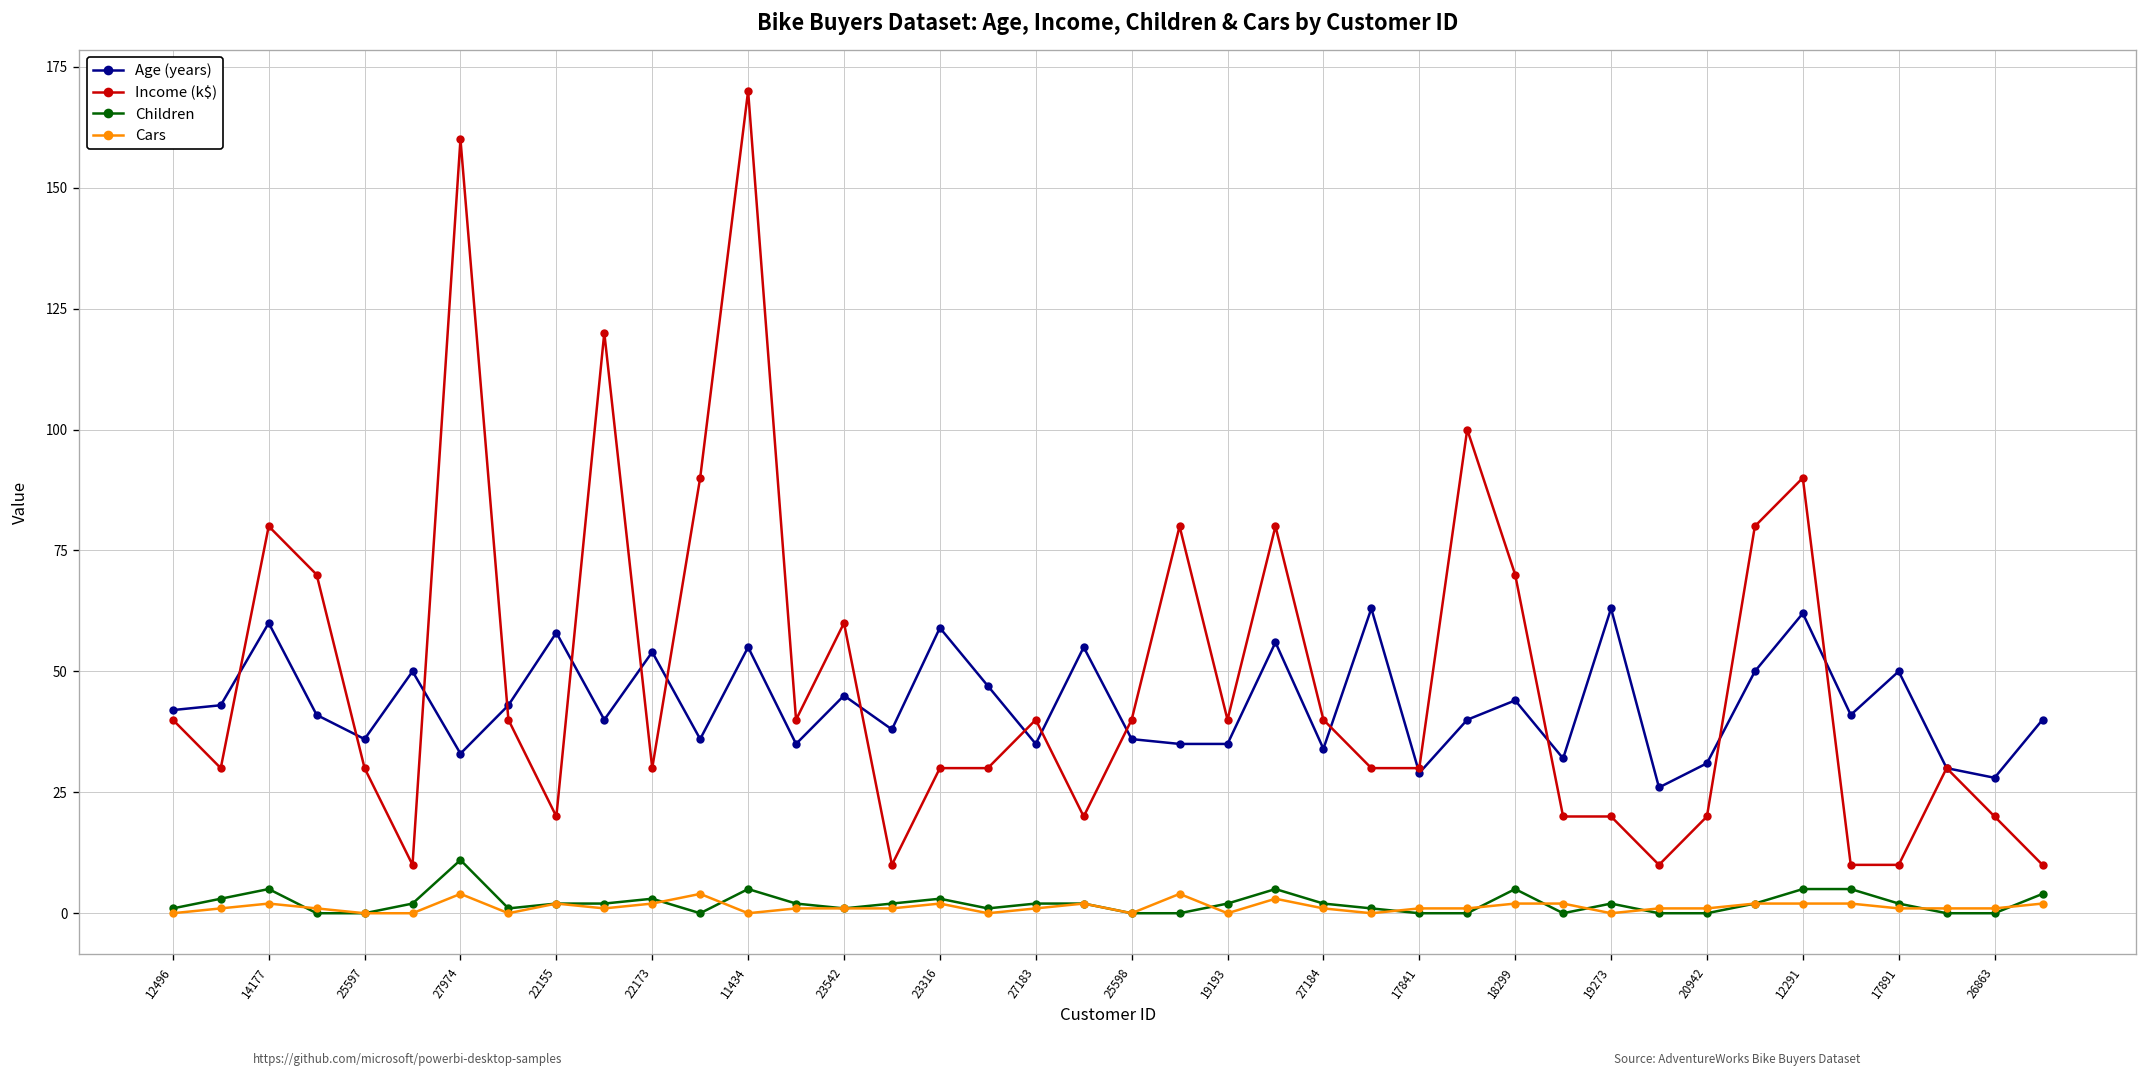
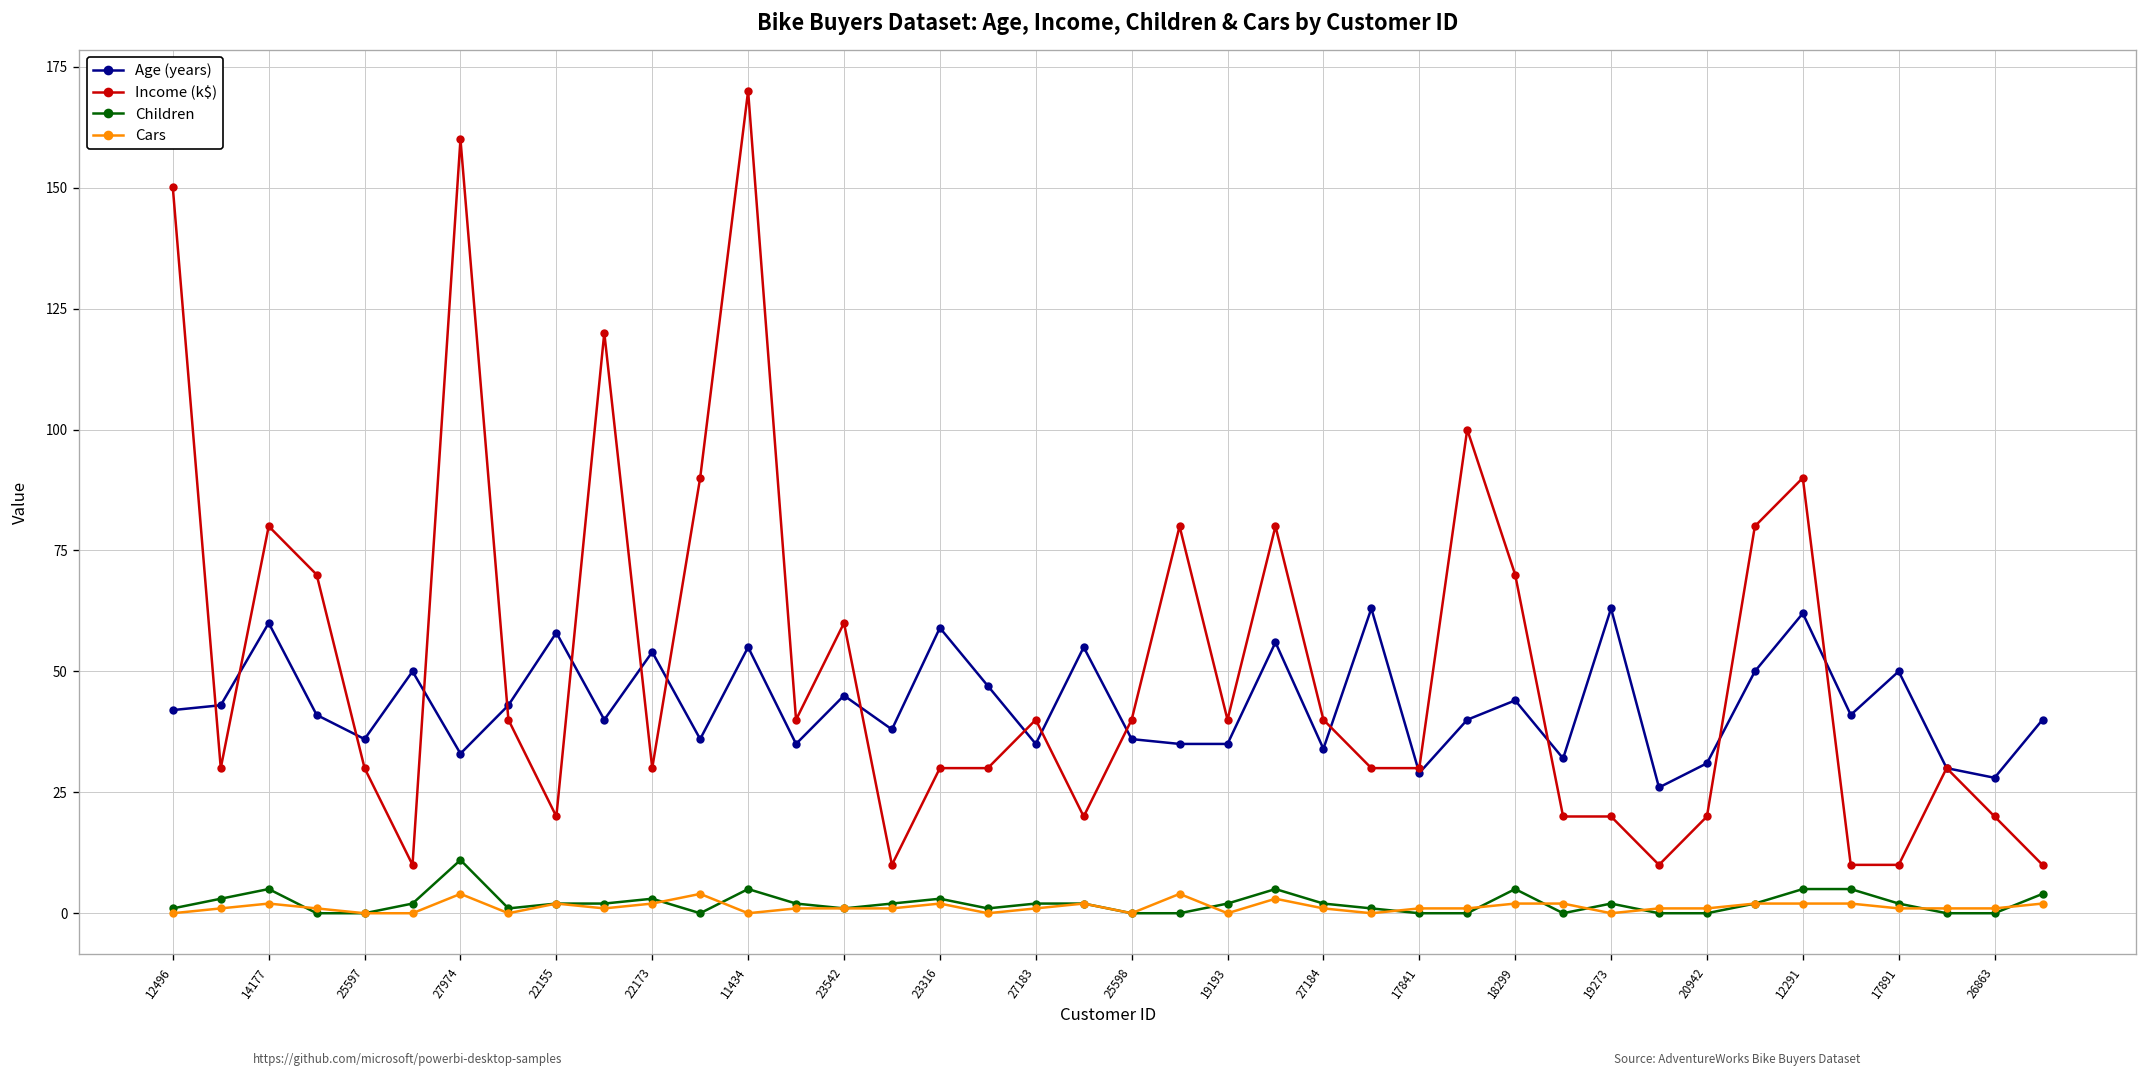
  {
    "Age (years)": {
      "12496": 42,
      "14177": 60,
      "25597": 36,
      "27974": 33,
      "22155": 58,
      "22173": 54,
      "11434": 55,
      "23542": 45,
      "23316": 59,
      "27183": 35,
      "25598": 36,
      "19193": 35,
      "27184": 34,
      "17841": 29,
      "18299": 44,
      "19273": 63,
      "20942": 31,
      "12291": 62,
      "17891": 50,
      "26863": 28
    },
    "Income (k$)": {
-     "12496": 40,
+     "12496": 150,
      "14177": 80,
      "25597": 30,
      "27974": 160,
      "22155": 20,
      "22173": 30,
      "11434": 170,
      "23542": 60,
      "23316": 30,
      "27183": 40,
      "25598": 40,
      "19193": 40,
      "27184": 40,
      "17841": 30,
      "18299": 70,
      "19273": 20,
      "20942": 20,
      "12291": 90,
      "17891": 10,
      "26863": 20
    },
    "Children": {
      "12496": 1,
      "14177": 5,
      "27974": 11,
      "22173": 3,
      "11434": 5,
      "23316": 3,
      "27183": 2,
      "19193": 2,
      "27184": 2,
      "17841": 0,
      "18299": 5,
      "19273": 2,
      "20942": 0,
      "12291": 5,
      "17891": 2,
      "26863": 0
    },
    "Cars": {
      "12496": 0,
      "14177": 2,
      "27974": 4,
      "22173": 2,
      "11434": 0,
      "23316": 2,
      "27183": 1,
      "19193": 0,
      "27184": 1,
      "17841": 1,
      "18299": 2,
      "19273": 0,
      "20942": 1,
      "12291": 2,
      "17891": 1,
      "26863": 1
    }
  }
